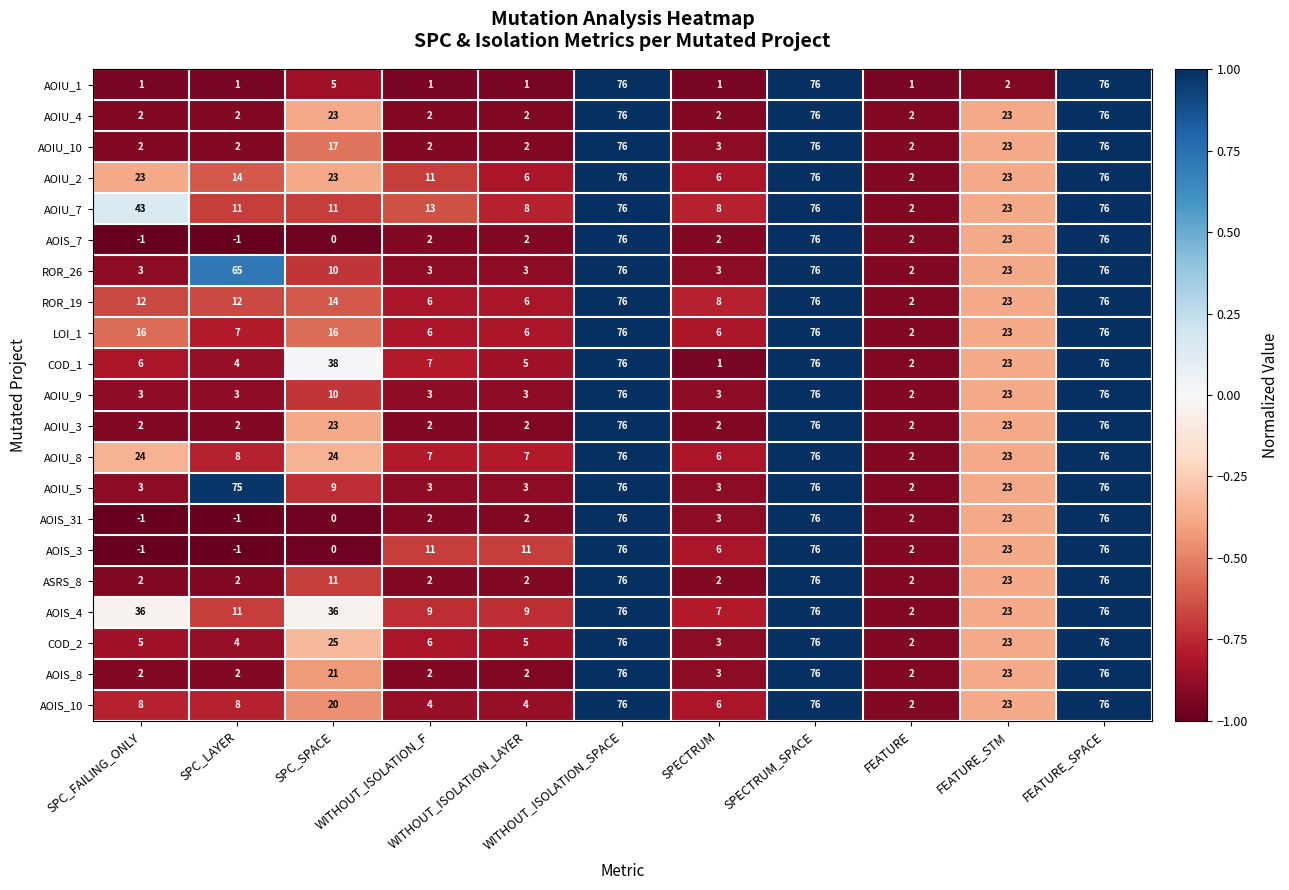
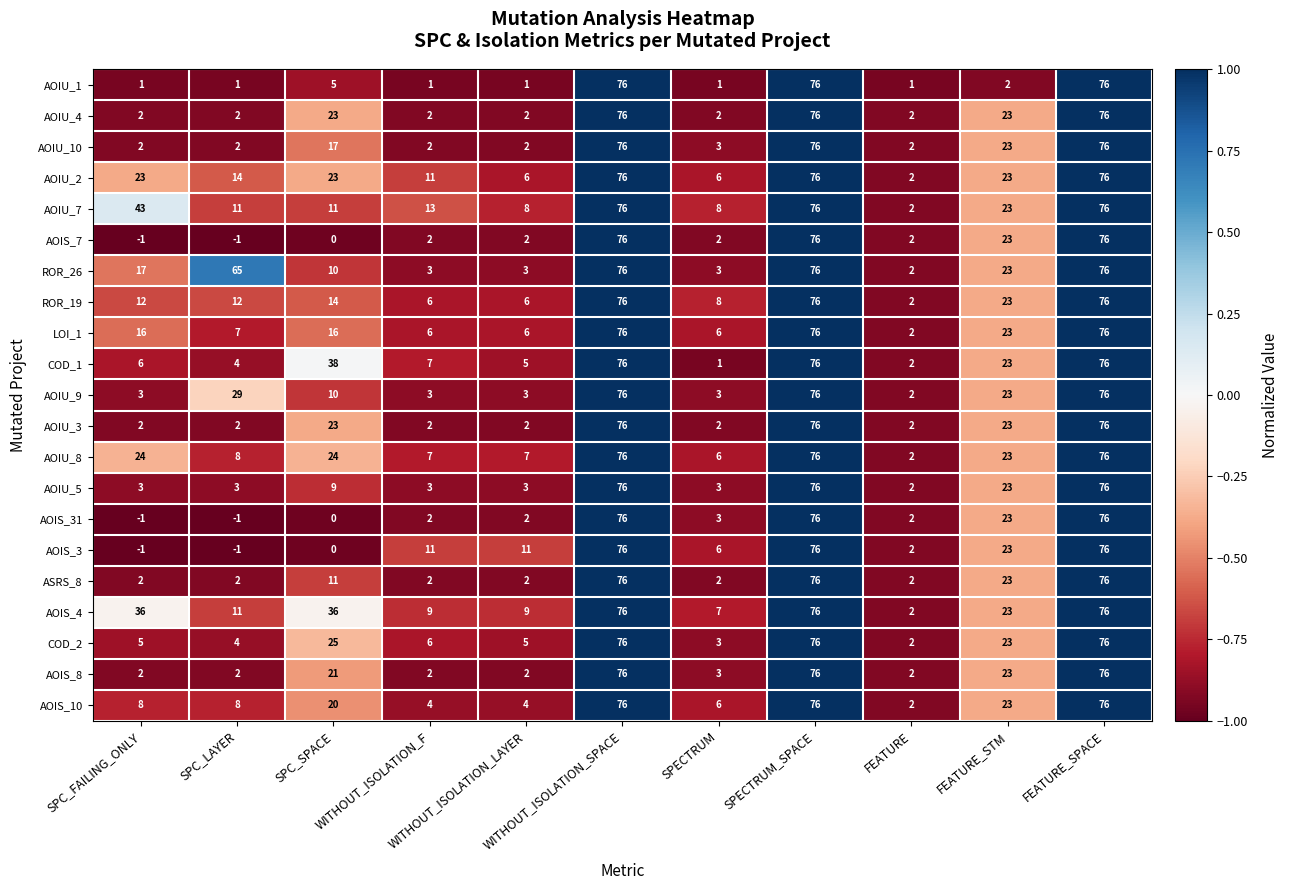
  {
    "ROR_26": {
-     "SPC_FAILING_ONLY": 3,
+     "SPC_FAILING_ONLY": 17,
      "SPC_LAYER": 65,
      "SPC_SPACE": 10,
      "WITHOUT_ISOLATION_F": 3,
      "WITHOUT_ISOLATION_LAYER": 3,
      "WITHOUT_ISOLATION_SPACE": 76,
      "SPECTRUM": 3,
      "SPECTRUM_SPACE": 76,
      "FEATURE": 2,
      "FEATURE_STM": 23,
      "FEATURE_SPACE": 76
    },
    "AOIU_9": {
      "SPC_FAILING_ONLY": 3,
-     "SPC_LAYER": 3,
+     "SPC_LAYER": 29,
      "SPC_SPACE": 10,
      "WITHOUT_ISOLATION_F": 3,
      "WITHOUT_ISOLATION_LAYER": 3,
      "WITHOUT_ISOLATION_SPACE": 76,
      "SPECTRUM": 3,
      "SPECTRUM_SPACE": 76,
      "FEATURE": 2,
      "FEATURE_STM": 23,
      "FEATURE_SPACE": 76
    },
    "AOIU_5": {
      "SPC_FAILING_ONLY": 3,
-     "SPC_LAYER": 75,
+     "SPC_LAYER": 3,
      "SPC_SPACE": 9,
      "WITHOUT_ISOLATION_F": 3,
      "WITHOUT_ISOLATION_LAYER": 3,
      "WITHOUT_ISOLATION_SPACE": 76,
      "SPECTRUM": 3,
      "SPECTRUM_SPACE": 76,
      "FEATURE": 2,
      "FEATURE_STM": 23,
      "FEATURE_SPACE": 76
    }
  }
